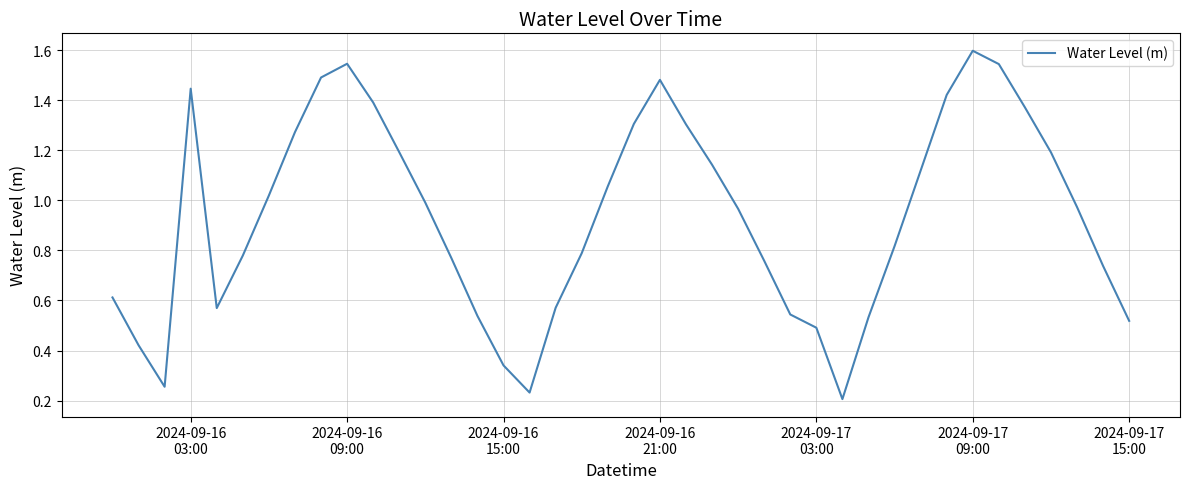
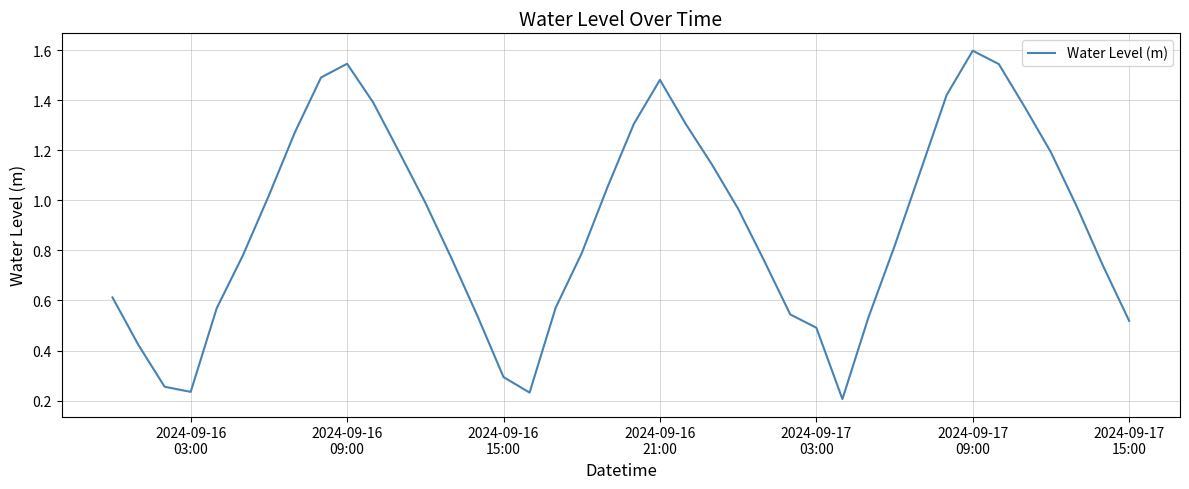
  {
-   "2024-09-16 03:00": 1.45,
+   "2024-09-16 03:00": 0.24,
    "2024-09-16 09:00": 1.55,
-   "2024-09-16 15:00": 0.34,
+   "2024-09-16 15:00": 0.29,
    "2024-09-16 21:00": 1.48,
    "2024-09-17 03:00": 0.49,
    "2024-09-17 09:00": 1.60,
    "2024-09-17 15:00": 0.52
  }
